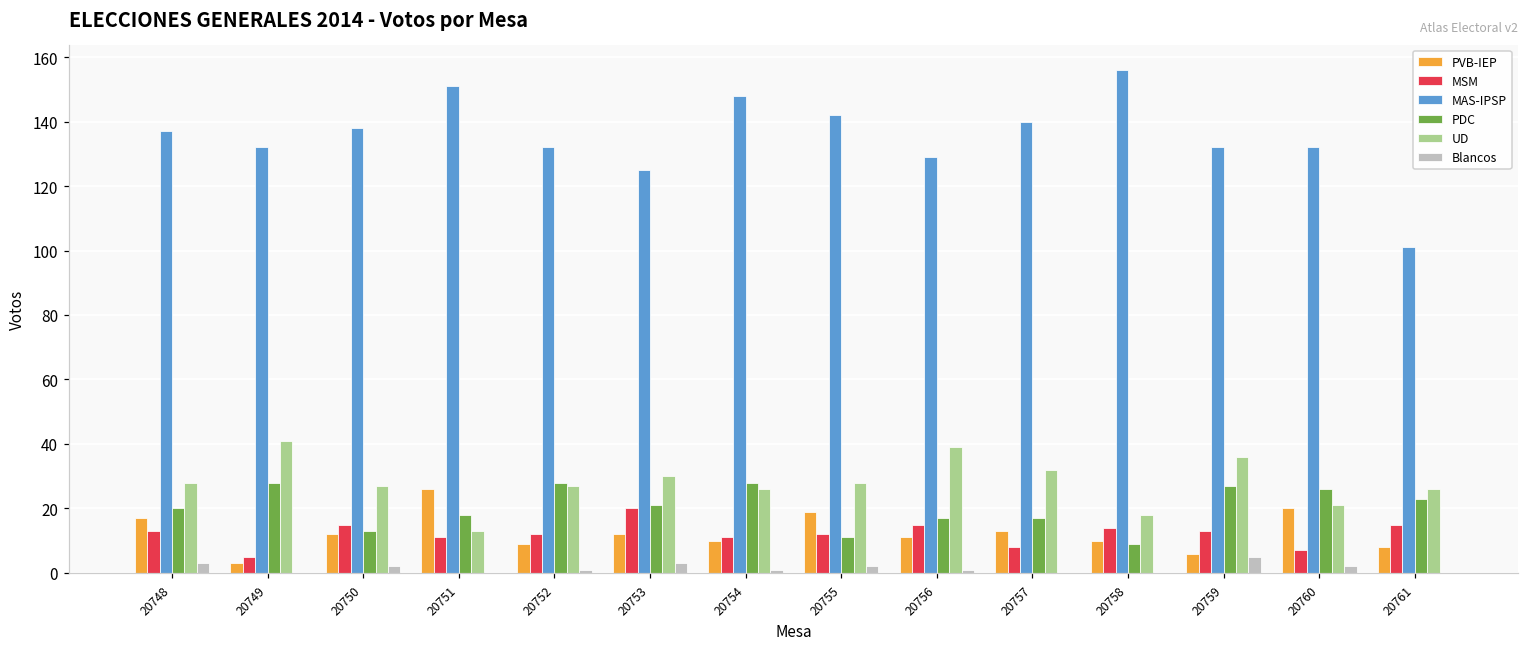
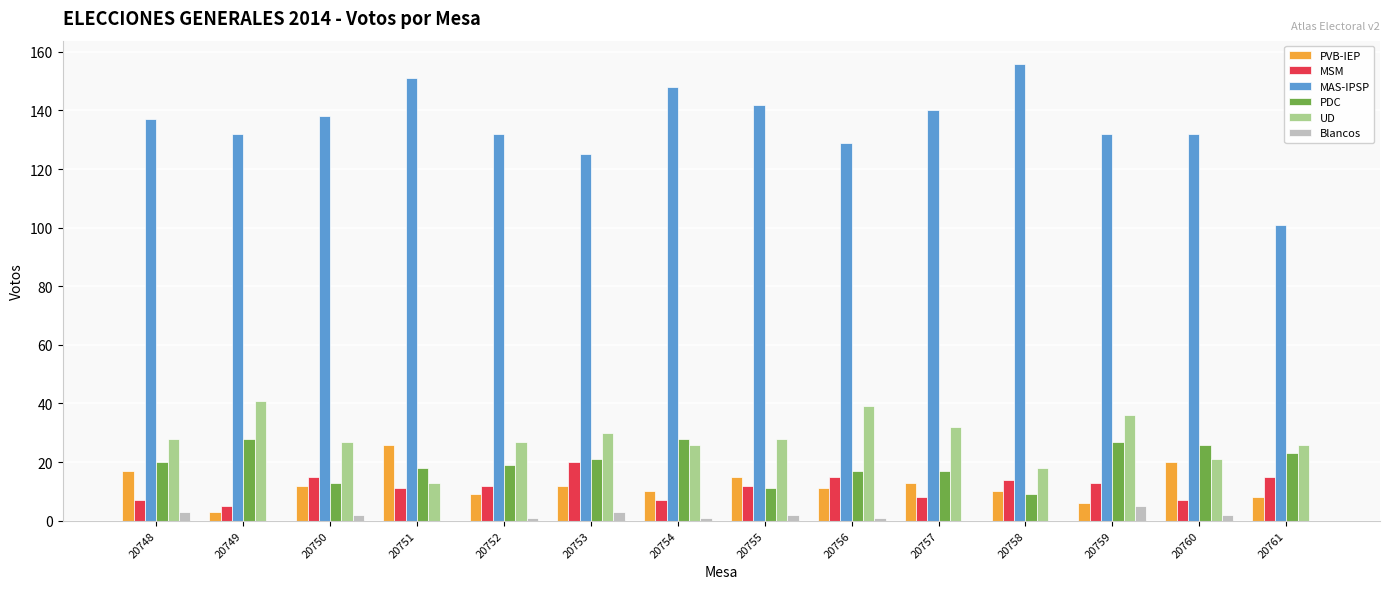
  {
    "PVB-IEP": {
      "20748": 17,
      "20749": 3,
      "20750": 12,
      "20751": 26,
      "20752": 9,
      "20753": 12,
      "20754": 10,
-     "20755": 19,
+     "20755": 15,
      "20756": 11,
      "20757": 13,
      "20758": 10,
      "20759": 6,
      "20760": 20,
      "20761": 8
    },
    "MSM": {
-     "20748": 13,
+     "20748": 7,
      "20749": 5,
      "20750": 15,
      "20751": 11,
      "20752": 12,
      "20753": 20,
-     "20754": 11,
+     "20754": 7,
      "20755": 12,
      "20756": 15,
      "20757": 8,
      "20758": 14,
      "20759": 13,
      "20760": 7,
      "20761": 15
    },
    "MAS-IPSP": {
      "20748": 137,
      "20749": 132,
      "20750": 138,
      "20751": 151,
      "20752": 132,
      "20753": 125,
      "20754": 148,
      "20755": 142,
      "20756": 129,
      "20757": 140,
      "20758": 156,
      "20759": 132,
      "20760": 132,
      "20761": 101
    },
    "PDC": {
      "20748": 20,
      "20749": 28,
      "20750": 13,
      "20751": 18,
-     "20752": 28,
+     "20752": 19,
      "20753": 21,
      "20754": 28,
      "20755": 11,
      "20756": 17,
      "20757": 17,
      "20758": 9,
      "20759": 27,
      "20760": 26,
      "20761": 23
    }
  }
